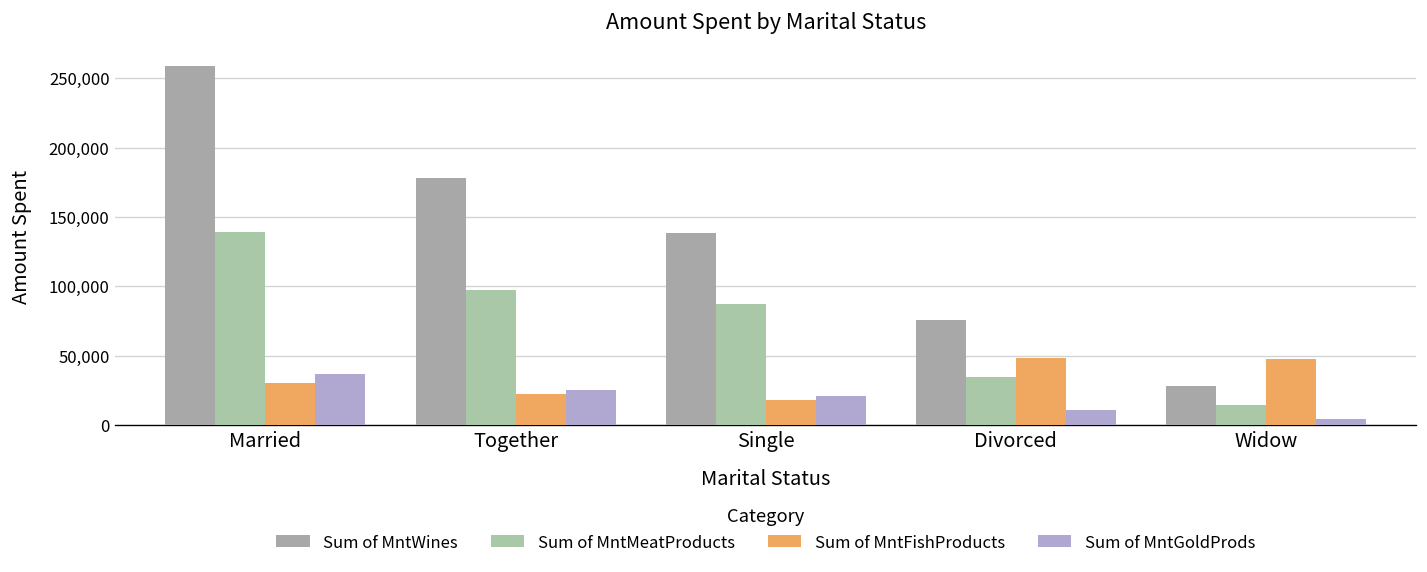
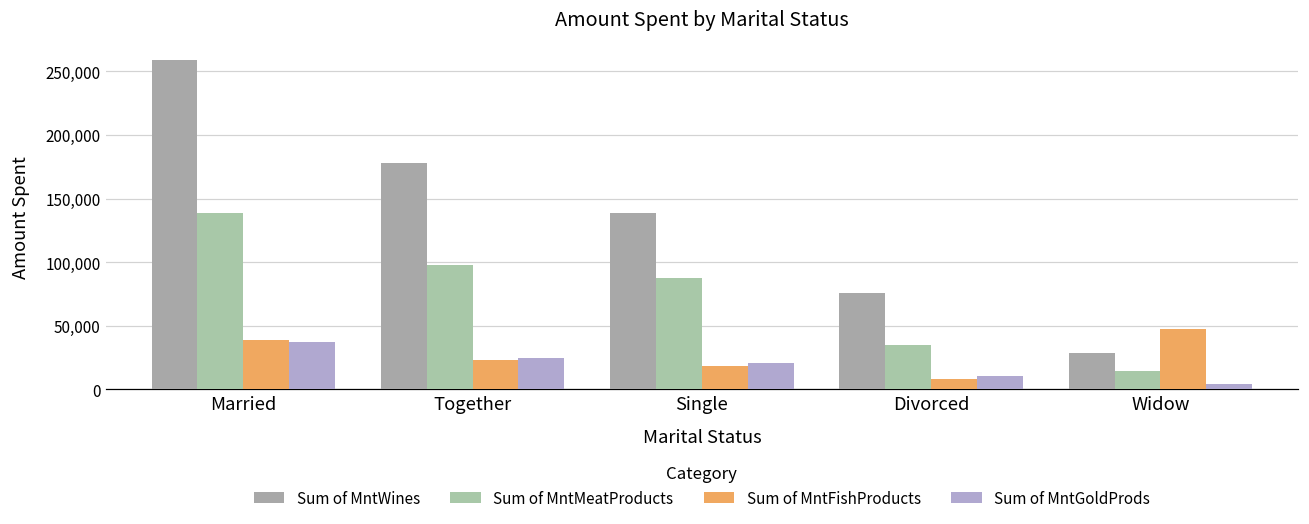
  {
    "Sum of MntFishProducts": {
-     "Married": "31,000",
+     "Married": "38,000",
      "Together": "23,000",
      "Single": "18,000",
-     "Divorced": "49,000",
+     "Divorced": "8,000",
      "Widow": "47,000"
    }
  }
